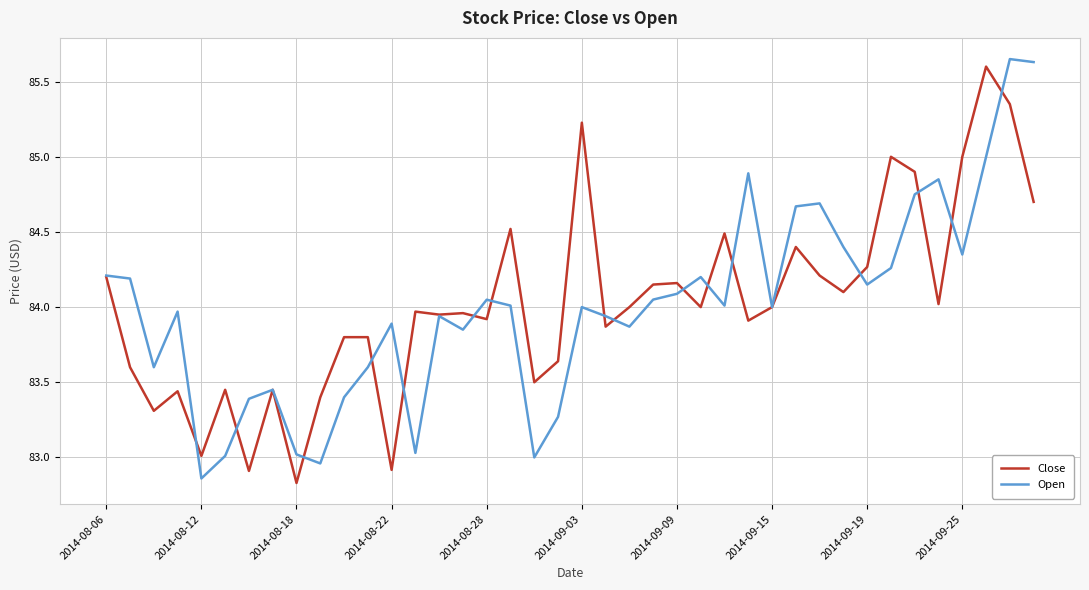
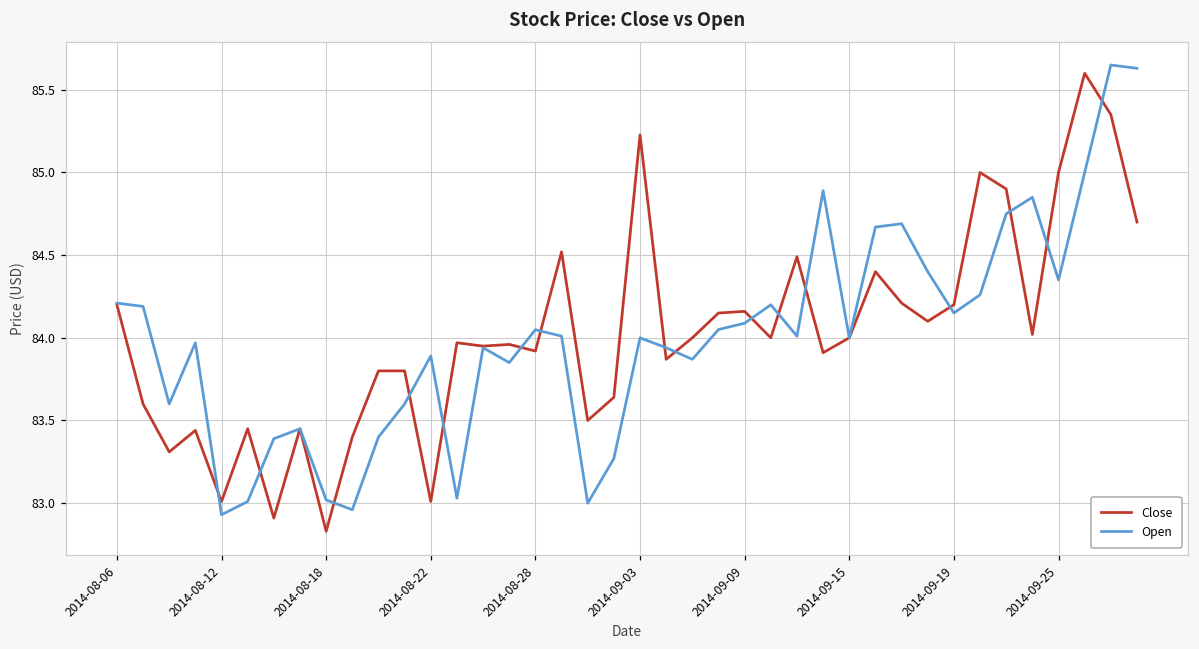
  {
    "Close": {
      "2014-08-12": 83.01,
      "2014-08-18": 82.83,
-     "2014-08-22": 82.92,
+     "2014-08-22": 83.01,
      "2014-08-28": 83.92,
      "2014-09-03": 85.23,
      "2014-09-09": 84.16,
-     "2014-09-19": 84.27,
+     "2014-09-19": 84.20,
      "2014-09-25": 85.00
    },
    "Open": {
-     "2014-08-12": 82.86,
+     "2014-08-12": 82.93,
      "2014-08-18": 83.02,
      "2014-08-22": 83.89,
      "2014-08-28": 84.05,
      "2014-09-03": 84.00,
      "2014-09-09": 84.09,
      "2014-09-19": 84.15,
      "2014-09-25": 84.35
    }
  }
